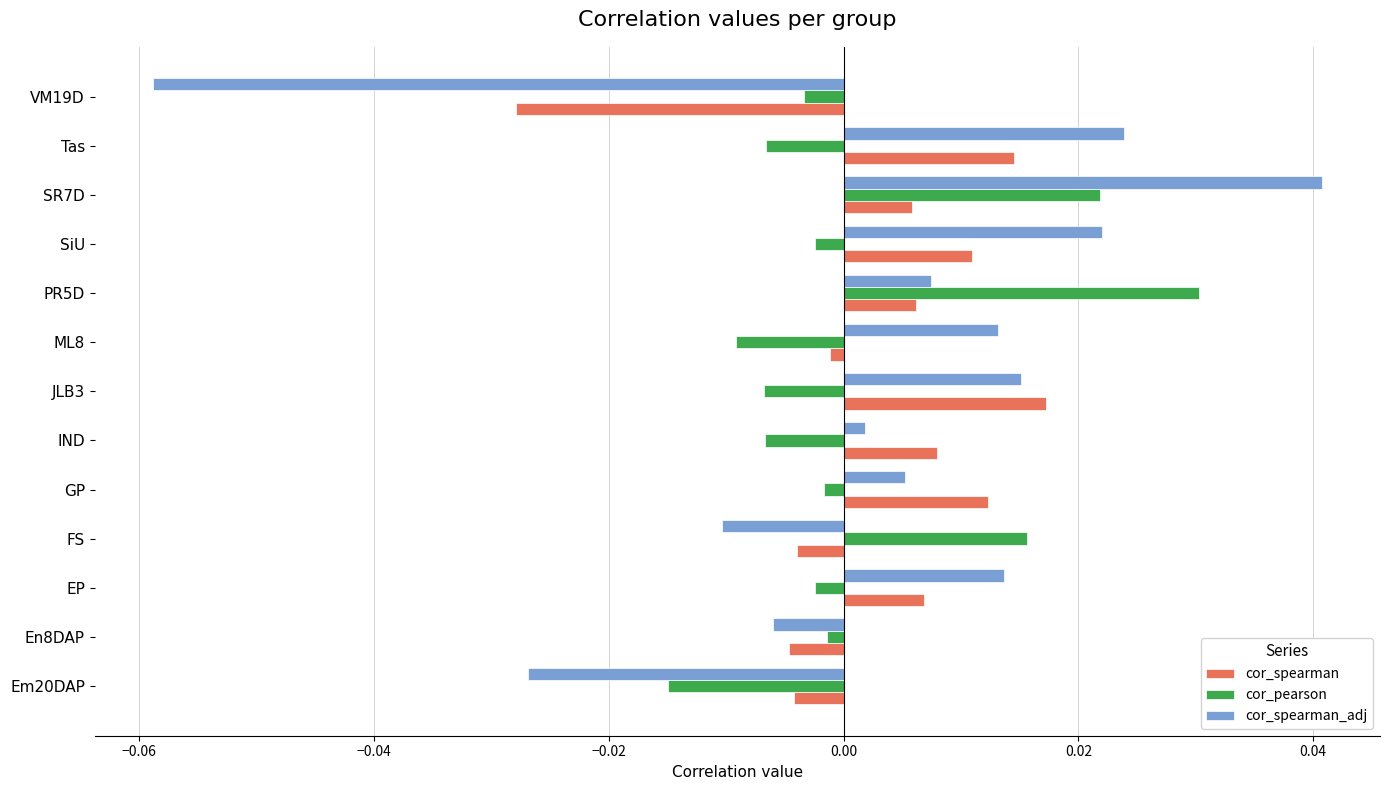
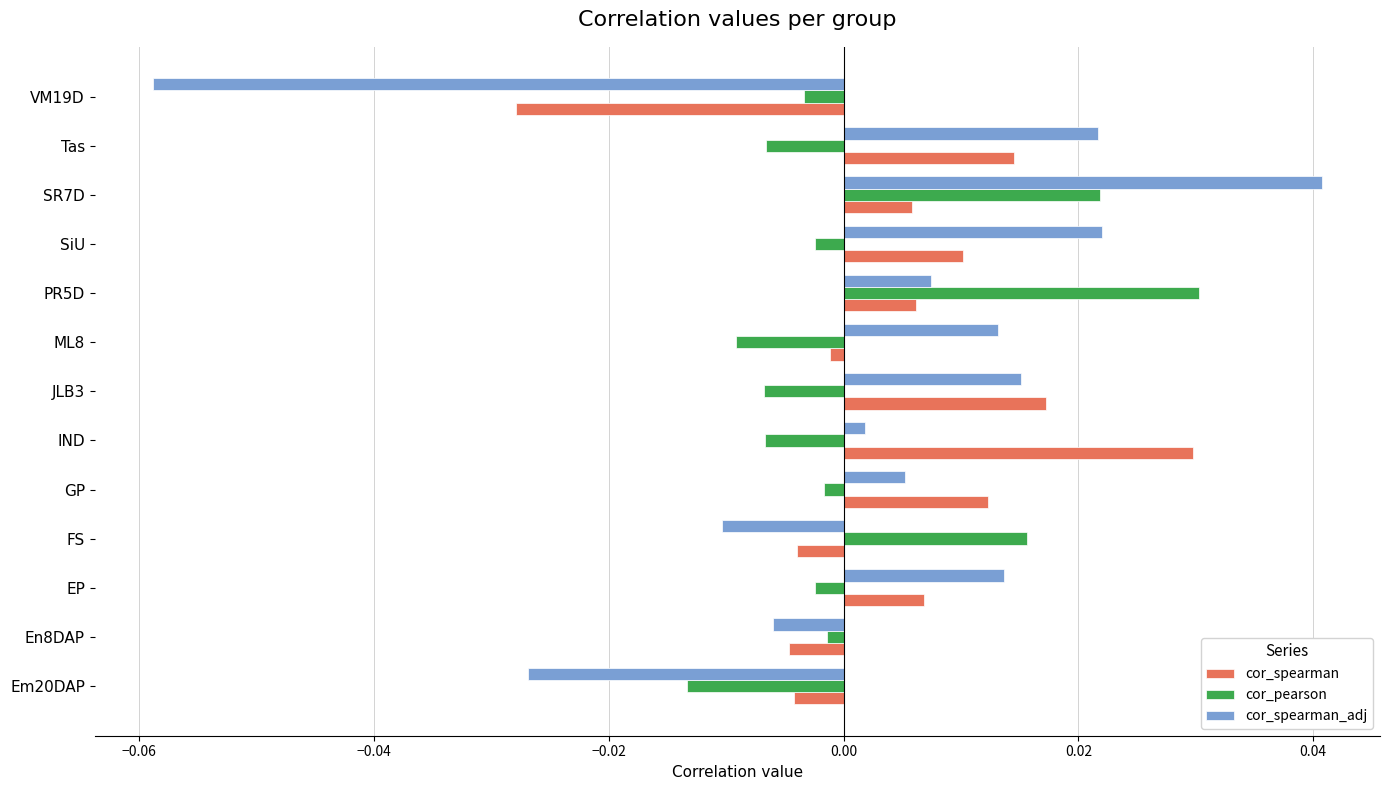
  {
    "cor_spearman": {
      "VM19D": -0.0279,
      "Tas": 0.0145,
      "SR7D": 0.0058,
-     "SiU": 0.0109,
+     "SiU": 0.0102,
      "PR5D": 0.0062,
      "ML8": -0.0011,
      "JLB3": 0.0173,
-     "IND": 0.0079,
+     "IND": 0.0298,
      "GP": 0.0123,
      "FS": -0.0040,
      "EP": 0.0069,
      "En8DAP": -0.0046,
      "Em20DAP": -0.0042
    },
    "cor_pearson": {
      "VM19D": -0.0034,
      "Tas": -0.0066,
      "SR7D": 0.0218,
      "SiU": -0.0025,
      "PR5D": 0.0303,
      "ML8": -0.0091,
      "JLB3": -0.0068,
      "IND": -0.0067,
      "GP": -0.0017,
      "FS": 0.0156,
      "EP": -0.0024,
      "En8DAP": -0.0014,
-     "Em20DAP": -0.0150
+     "Em20DAP": -0.0134
    },
    "cor_spearman_adj": {
      "VM19D": -0.0588,
-     "Tas": 0.0239,
+     "Tas": 0.0217,
      "SR7D": 0.0407,
      "SiU": 0.0220,
      "PR5D": 0.0075,
      "ML8": 0.0132,
      "JLB3": 0.0151,
      "IND": 0.0018,
      "GP": 0.0052,
      "FS": -0.0104,
      "EP": 0.0137,
      "En8DAP": -0.0060,
      "Em20DAP": -0.0269
    }
  }
